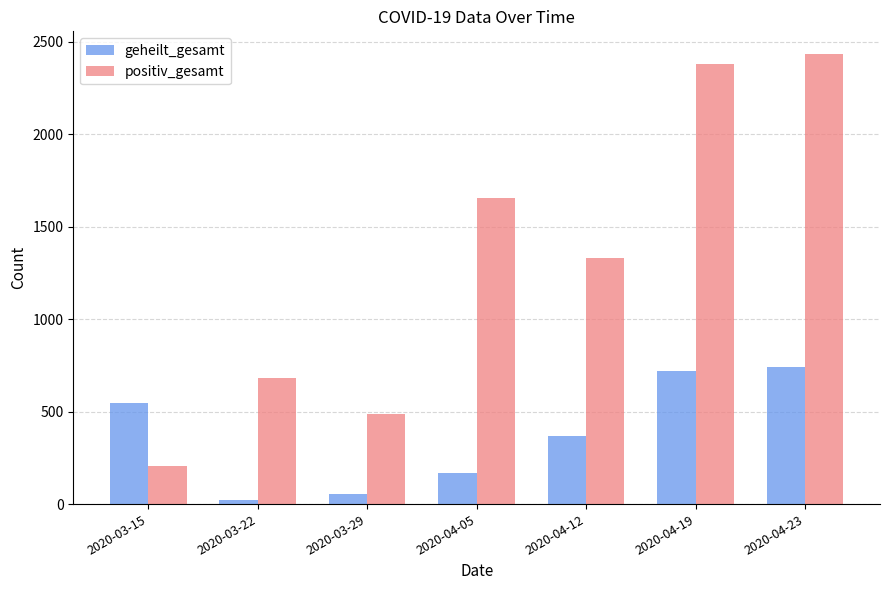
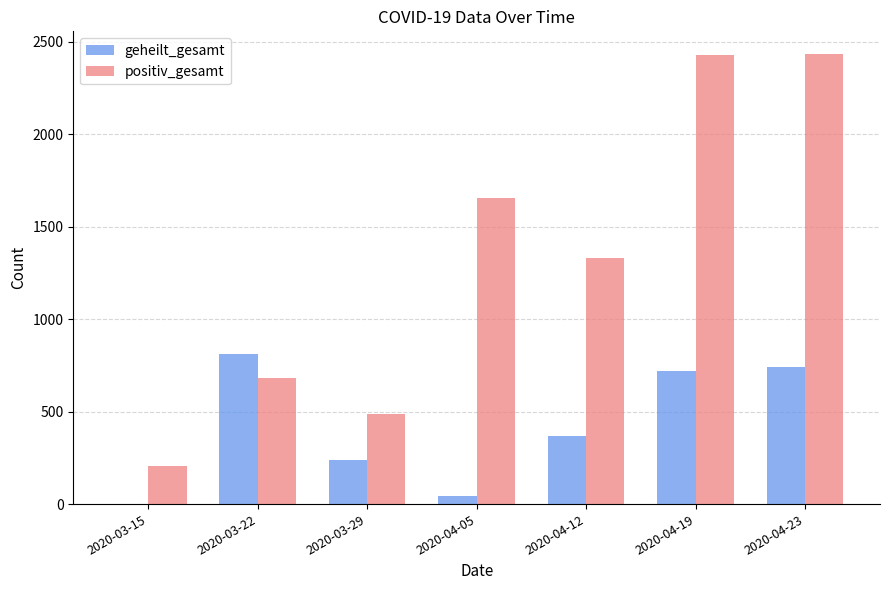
  {
    "geheilt_gesamt": {
-     "2020-03-15": 550,
-     "2020-03-22": 20,
-     "2020-03-29": 60,
-     "2020-04-05": 170,
+     "2020-03-15": 0,
+     "2020-03-22": 810,
+     "2020-03-29": 240,
+     "2020-04-05": 40,
      "2020-04-12": 370,
      "2020-04-19": 720,
      "2020-04-23": 740
    },
    "positiv_gesamt": {
      "2020-03-15": 210,
      "2020-03-22": 680,
      "2020-03-29": 490,
      "2020-04-05": 1650,
      "2020-04-12": 1330,
-     "2020-04-19": 2380,
+     "2020-04-19": 2430,
      "2020-04-23": 2440
    }
  }
